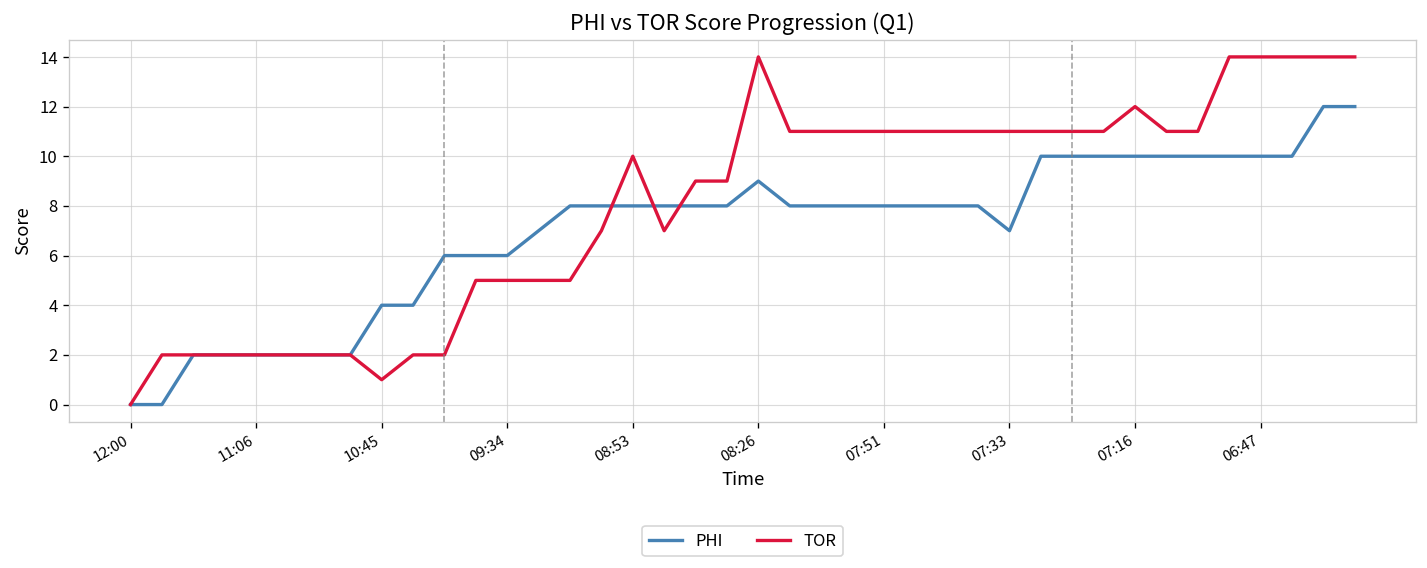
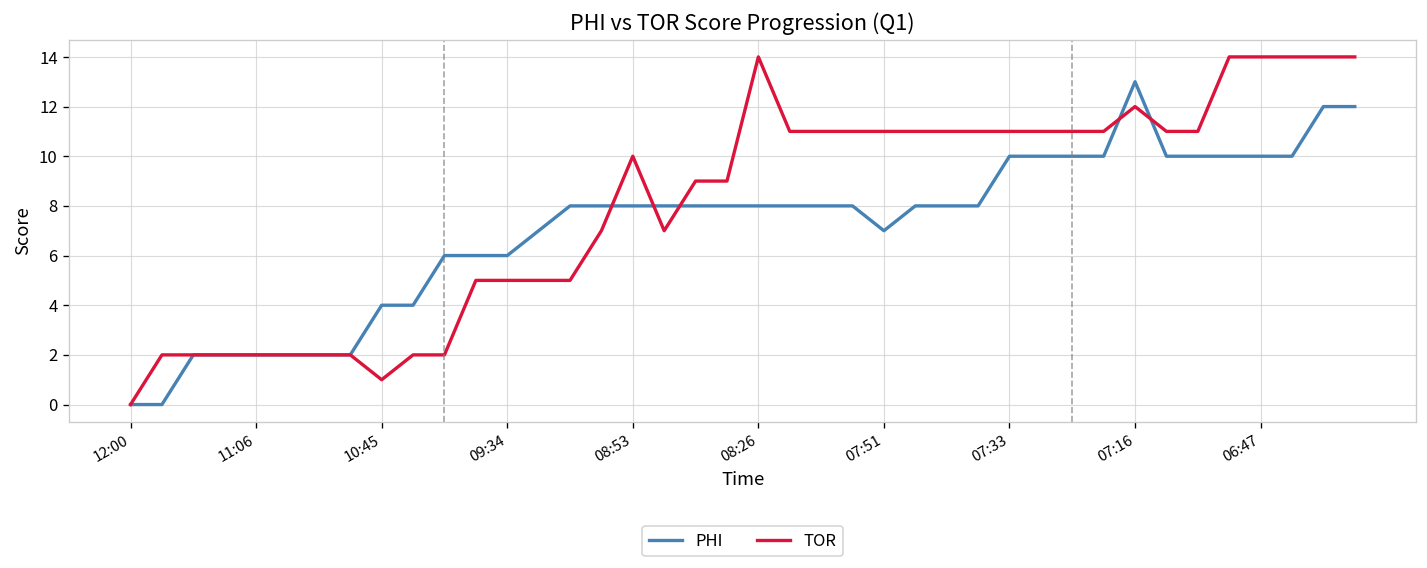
  {
    "PHI": {
      "10:45": 4,
      "08:53": 8,
-     "08:26": 9,
-     "07:51": 8,
-     "07:33": 7,
-     "07:16": 10
+     "08:26": 8,
+     "07:51": 7,
+     "07:33": 10,
+     "07:16": 13
    },
    "TOR": {
      "10:45": 1,
      "08:53": 10,
      "08:26": 14,
      "07:51": 11,
      "07:33": 11,
      "07:16": 12
    }
  }
